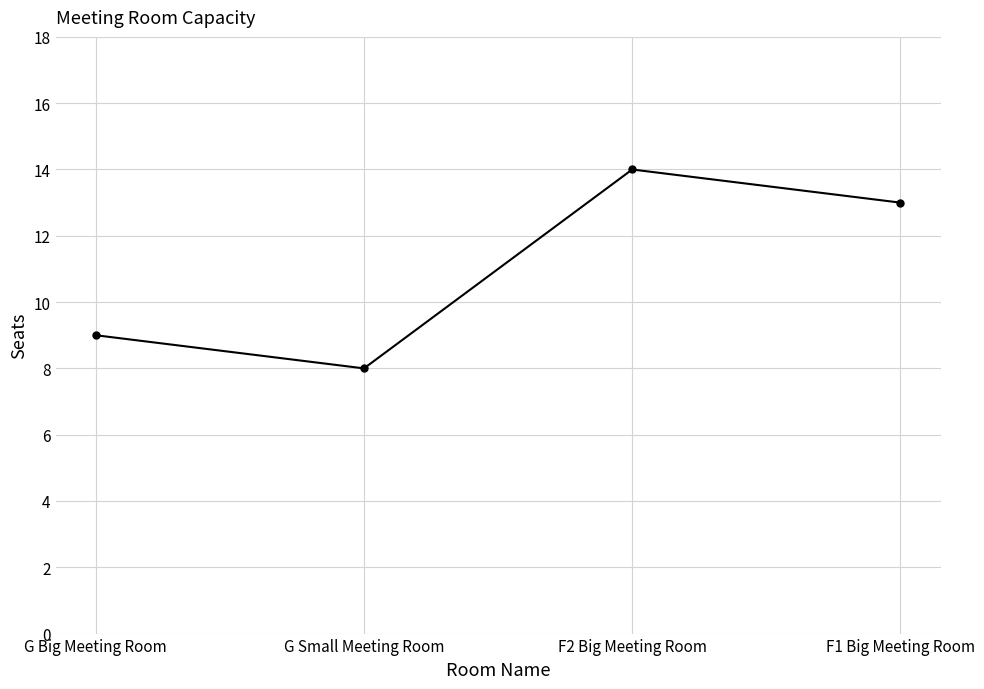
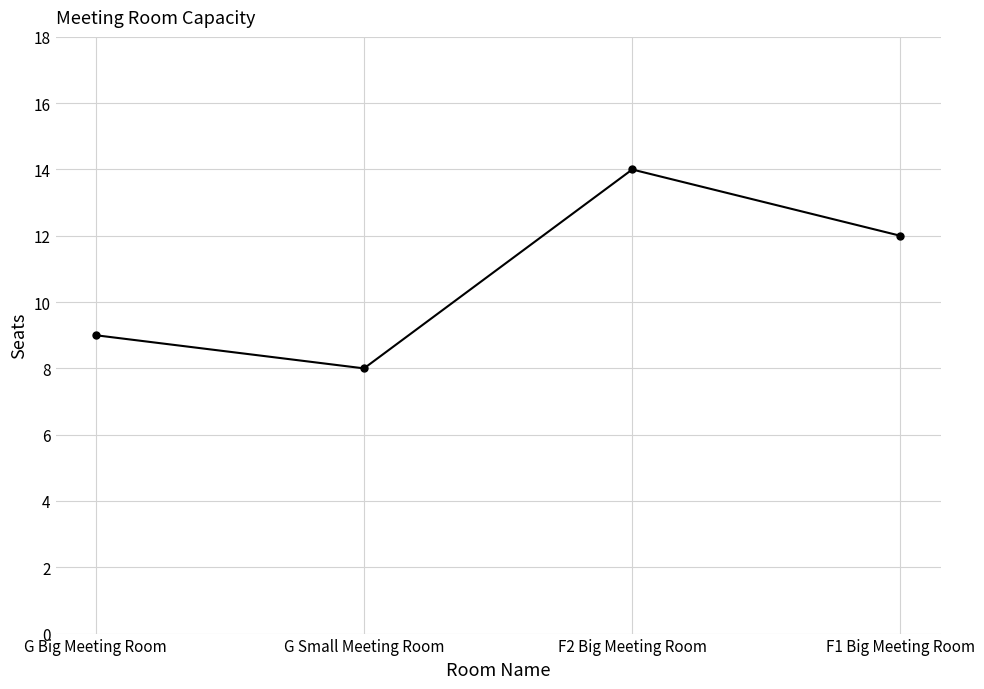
  {
    "G Big Meeting Room": 9,
    "G Small Meeting Room": 8,
    "F2 Big Meeting Room": 14,
-   "F1 Big Meeting Room": 13
+   "F1 Big Meeting Room": 12
  }
